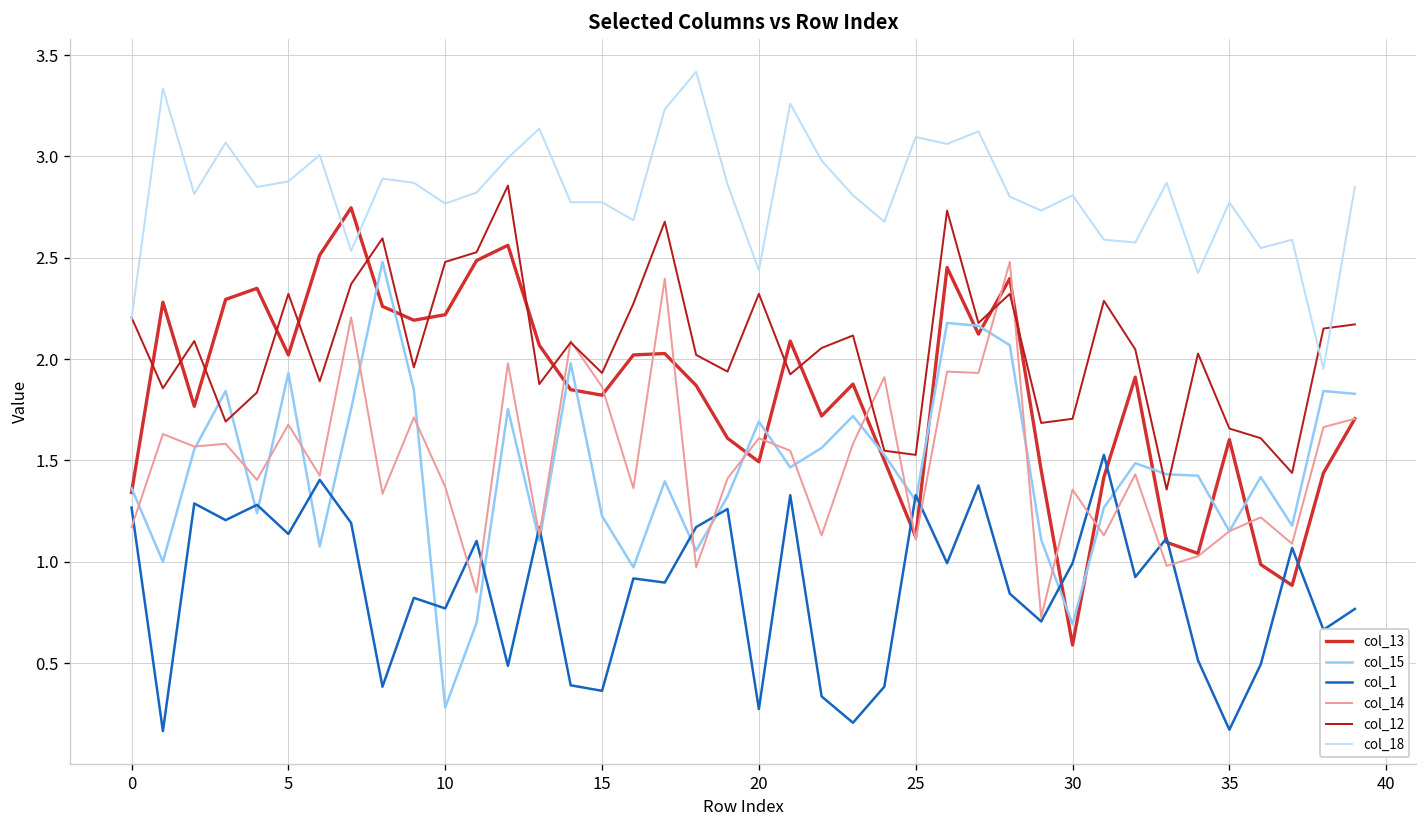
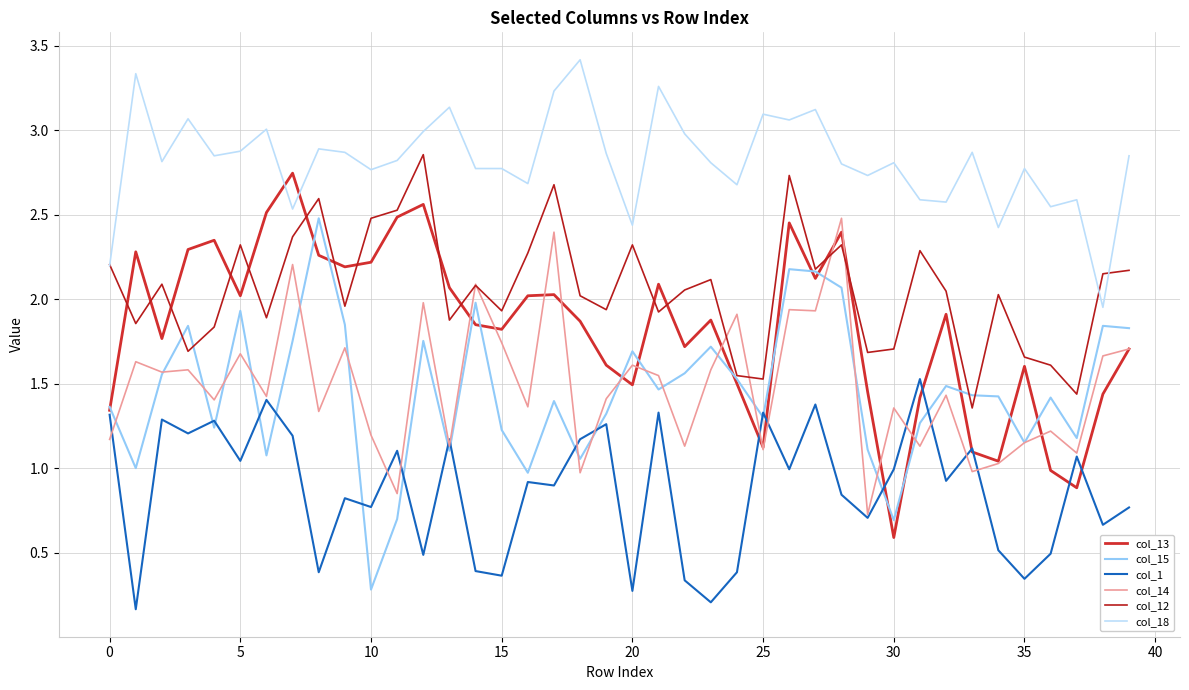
  {
    "col_1": {
-     "0": 1.27,
-     "5": 1.14,
+     "0": 1.32,
+     "5": 1.04,
      "10": 0.77,
      "15": 0.36,
      "20": 0.27,
      "25": 1.33,
      "30": 0.99,
-     "35": 0.17
+     "35": 0.34
    },
    "col_14": {
      "0": 1.17,
      "5": 1.68,
-     "10": 1.37,
-     "15": 1.86,
+     "10": 1.20,
+     "15": 1.74,
      "20": 1.61,
      "30": 1.36
    }
  }
